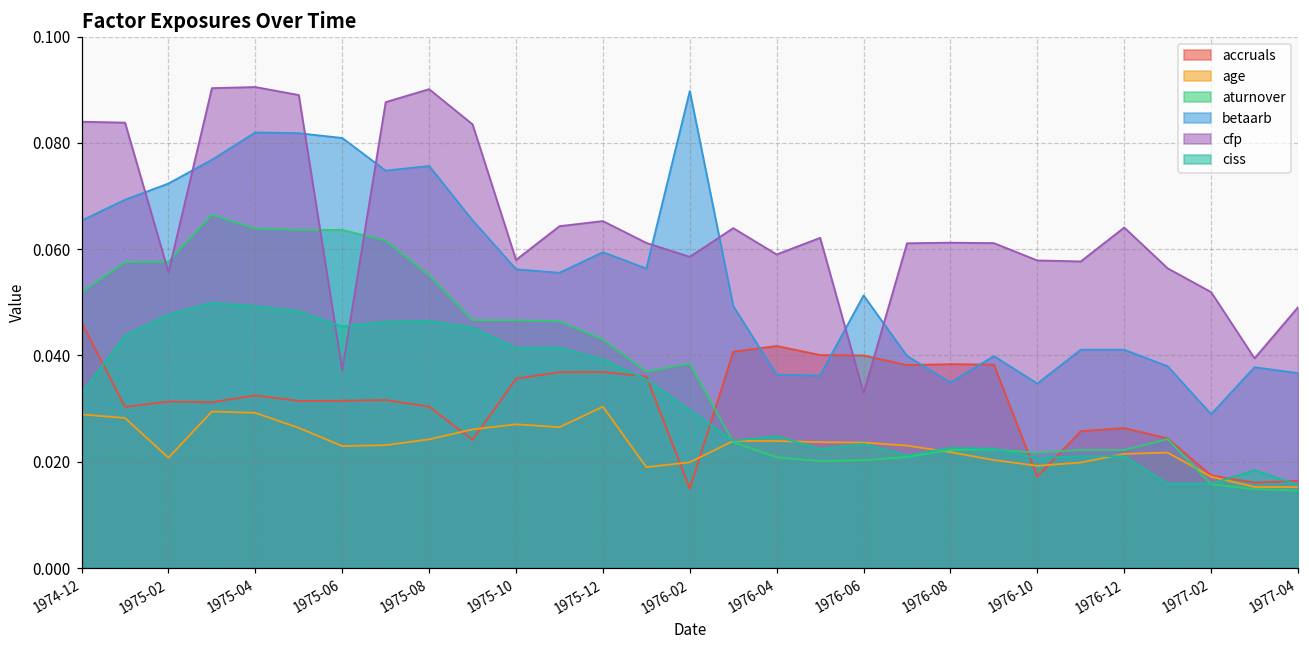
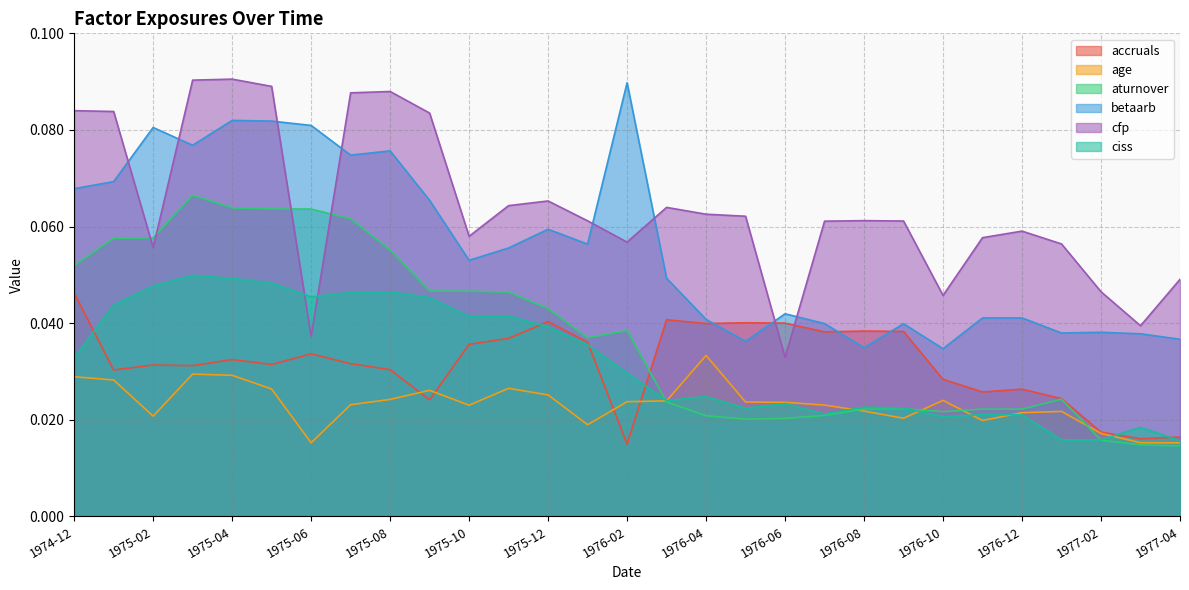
  {
    "accruals": {
      "1974-12": 0.046,
      "1975-02": 0.031,
      "1975-04": 0.032,
-     "1975-06": 0.031,
+     "1975-06": 0.034,
      "1975-08": 0.030,
      "1975-10": 0.036,
-     "1975-12": 0.037,
+     "1975-12": 0.040,
      "1976-02": 0.015,
-     "1976-04": 0.042,
+     "1976-04": 0.040,
      "1976-06": 0.040,
      "1976-08": 0.038,
-     "1976-10": 0.017,
+     "1976-10": 0.028,
      "1976-12": 0.026,
      "1977-04": 0.016
    },
    "age": {
      "1974-12": 0.029,
      "1975-02": 0.021,
      "1975-04": 0.029,
-     "1975-06": 0.023,
+     "1975-06": 0.015,
      "1975-08": 0.024,
-     "1975-10": 0.027,
-     "1975-12": 0.030,
-     "1976-02": 0.020,
-     "1976-04": 0.024,
-     "1976-10": 0.019
+     "1975-10": 0.023,
+     "1975-12": 0.025,
+     "1976-02": 0.024,
+     "1976-04": 0.033,
+     "1976-10": 0.024
    },
    "betaarb": {
-     "1974-12": 0.065,
-     "1975-02": 0.072,
+     "1974-12": 0.068,
+     "1975-02": 0.081,
      "1975-04": 0.082,
      "1975-06": 0.081,
      "1975-08": 0.076,
-     "1975-10": 0.056,
+     "1975-10": 0.053,
      "1975-12": 0.059,
      "1976-02": 0.090,
-     "1976-04": 0.036,
-     "1976-06": 0.051,
+     "1976-04": 0.041,
+     "1976-06": 0.042,
      "1976-08": 0.035,
      "1976-10": 0.035,
      "1976-12": 0.041,
-     "1977-02": 0.029,
+     "1977-02": 0.038,
      "1977-04": 0.037
    },
    "cfp": {
      "1974-12": 0.084,
      "1975-02": 0.056,
      "1975-04": 0.091,
      "1975-06": 0.037,
-     "1975-08": 0.090,
+     "1975-08": 0.088,
      "1975-10": 0.058,
      "1975-12": 0.065,
-     "1976-02": 0.059,
-     "1976-04": 0.059,
+     "1976-02": 0.057,
+     "1976-04": 0.063,
      "1976-06": 0.033,
      "1976-08": 0.061,
-     "1976-10": 0.058,
-     "1976-12": 0.064,
-     "1977-02": 0.052,
+     "1976-10": 0.046,
+     "1976-12": 0.059,
+     "1977-02": 0.047,
      "1977-04": 0.049
    }
  }
